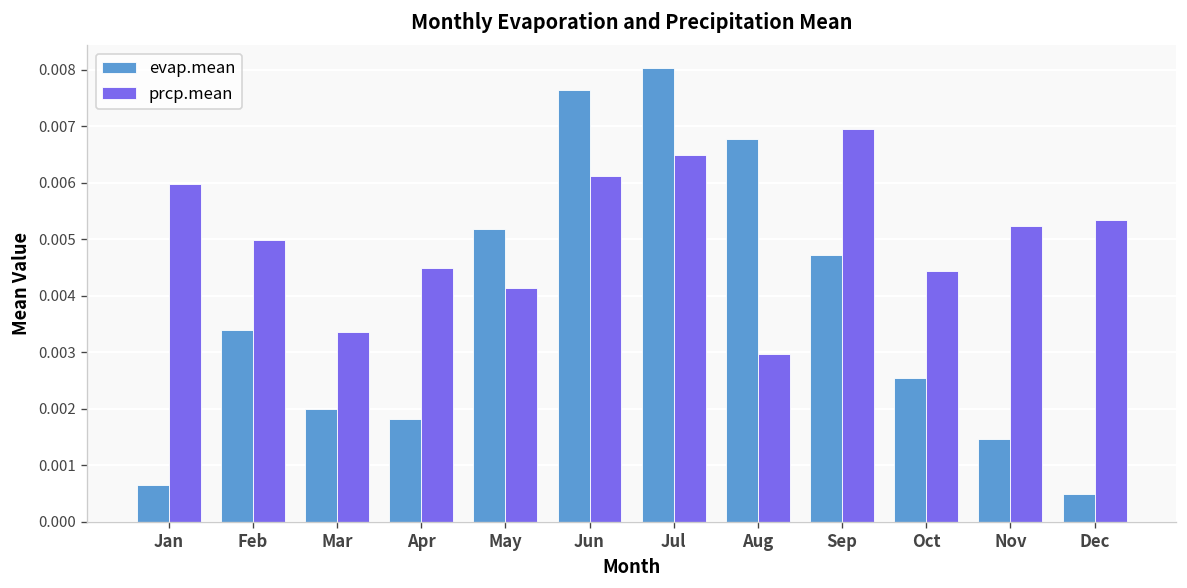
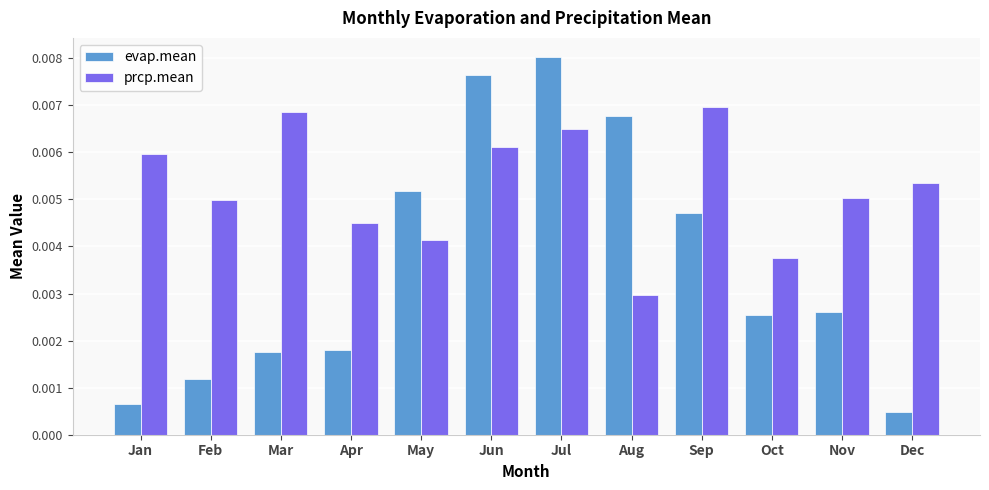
  {
    "evap.mean": {
      "Jan": 0.0007,
-     "Feb": 0.0034,
-     "Mar": 0.0020,
+     "Feb": 0.0012,
+     "Mar": 0.0018,
      "Apr": 0.0018,
      "May": 0.0052,
      "Jun": 0.0076,
      "Jul": 0.0080,
      "Aug": 0.0068,
      "Sep": 0.0047,
      "Oct": 0.0026,
-     "Nov": 0.0015,
+     "Nov": 0.0026,
      "Dec": 0.0005
    },
    "prcp.mean": {
      "Jan": 0.0060,
      "Feb": 0.0050,
-     "Mar": 0.0034,
+     "Mar": 0.0069,
      "Apr": 0.0045,
      "May": 0.0041,
      "Jun": 0.0061,
      "Jul": 0.0065,
      "Aug": 0.0030,
      "Sep": 0.0070,
-     "Oct": 0.0044,
-     "Nov": 0.0052,
+     "Oct": 0.0038,
+     "Nov": 0.0050,
      "Dec": 0.0054
    }
  }
